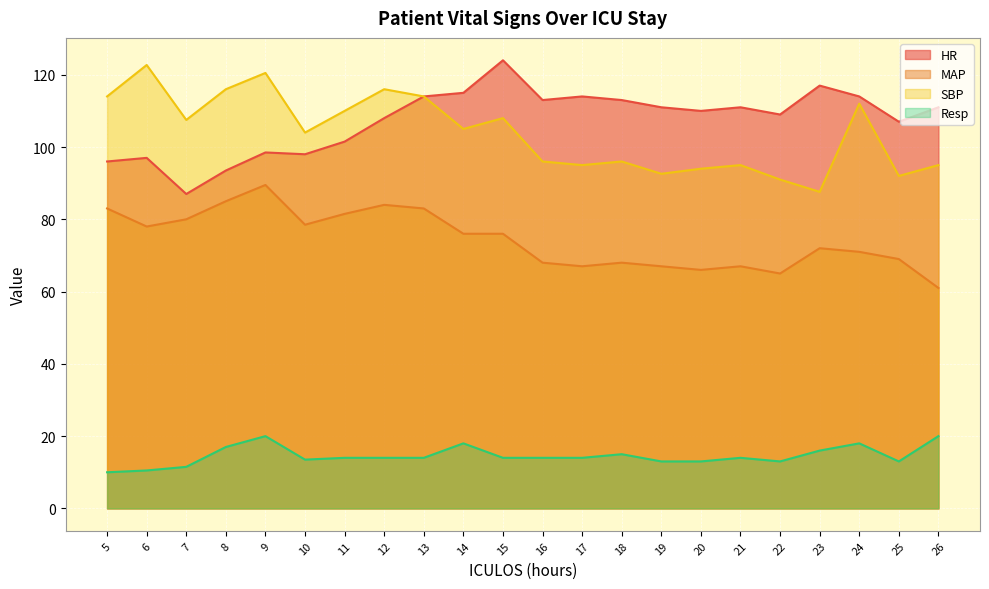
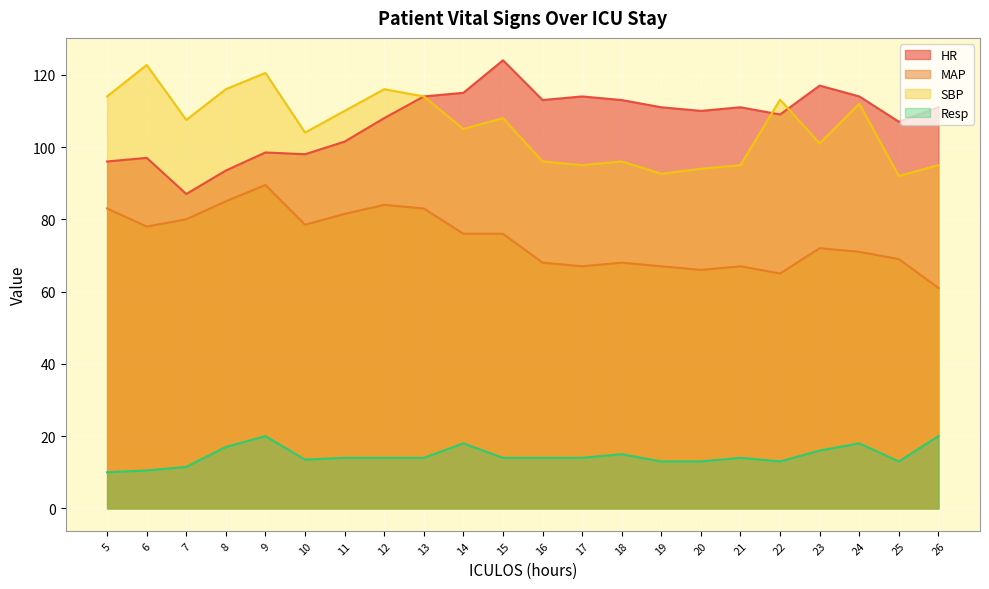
  {
    "SBP": {
      "5": 114,
      "6": 123,
      "7": 108,
      "8": 116,
      "9": 121,
      "10": 104,
      "11": 110,
      "12": 116,
      "14": 105,
      "15": 108,
      "16": 96,
      "17": 95,
      "18": 96,
      "19": 93,
      "20": 94,
      "21": 95,
-     "22": 91,
-     "23": 88,
+     "22": 113,
+     "23": 101,
      "24": 112,
      "25": 92,
      "26": 95
    },
    "Resp": {
      "5": 10,
      "6": 11,
      "7": 12,
      "8": 17,
      "9": 20,
      "10": 14,
      "11": 14,
      "12": 14,
      "13": 14,
      "14": 18,
      "15": 14,
      "16": 14,
      "17": 14,
      "18": 15,
      "19": 13,
      "20": 13,
      "21": 14,
      "22": 13,
      "23": 16,
      "24": 18,
      "25": 13,
      "26": 20
    }
  }
